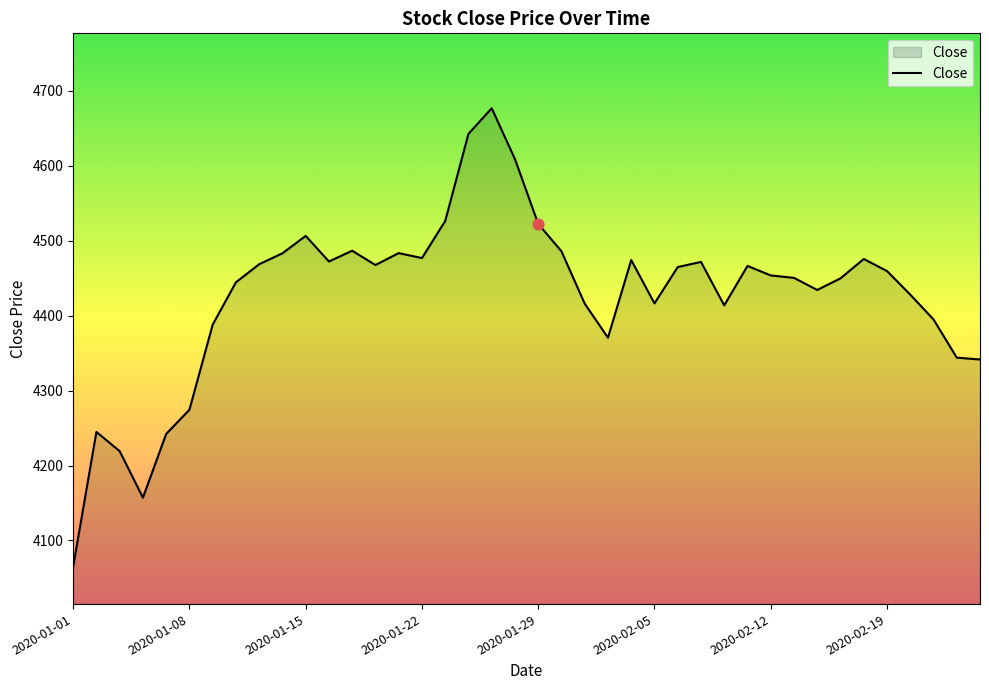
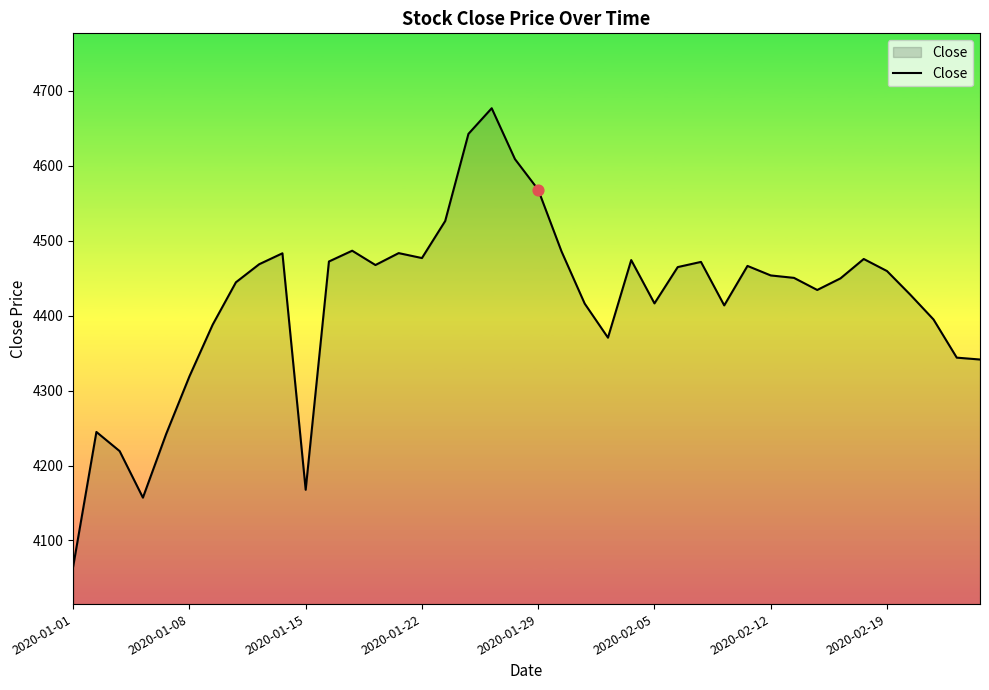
  {
    "Close": {
      "2020-01-01": 4070,
-     "2020-01-08": 4270,
-     "2020-01-15": 4510,
+     "2020-01-08": 4320,
+     "2020-01-15": 4170,
      "2020-01-22": 4480,
-     "2020-01-29": 4520,
+     "2020-01-29": 4570,
      "2020-02-05": 4420,
      "2020-02-12": 4450,
      "2020-02-19": 4460
    }
  }
